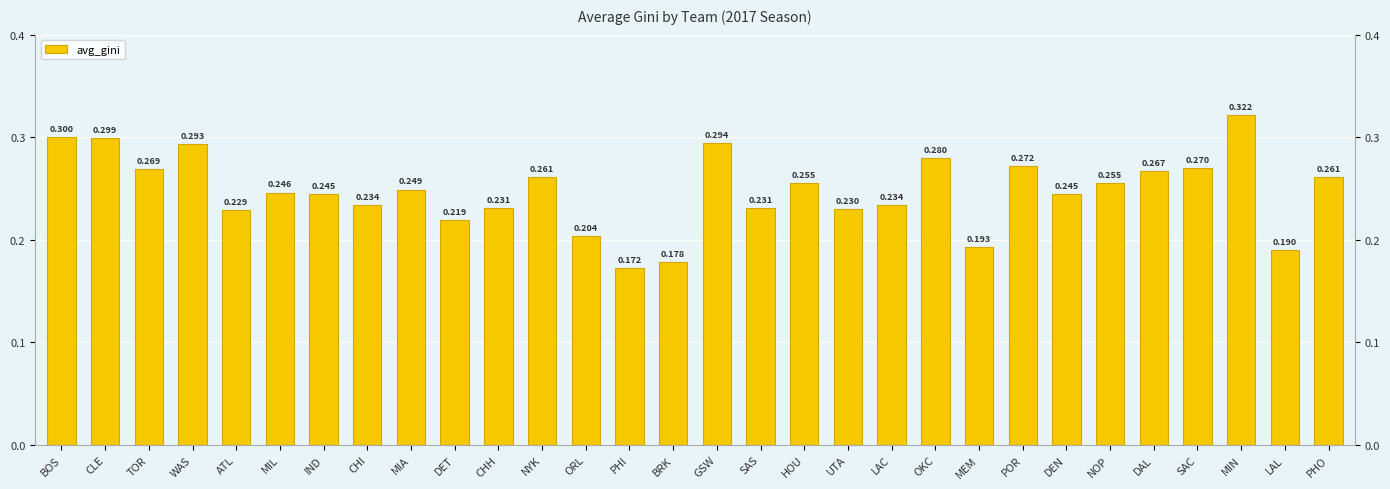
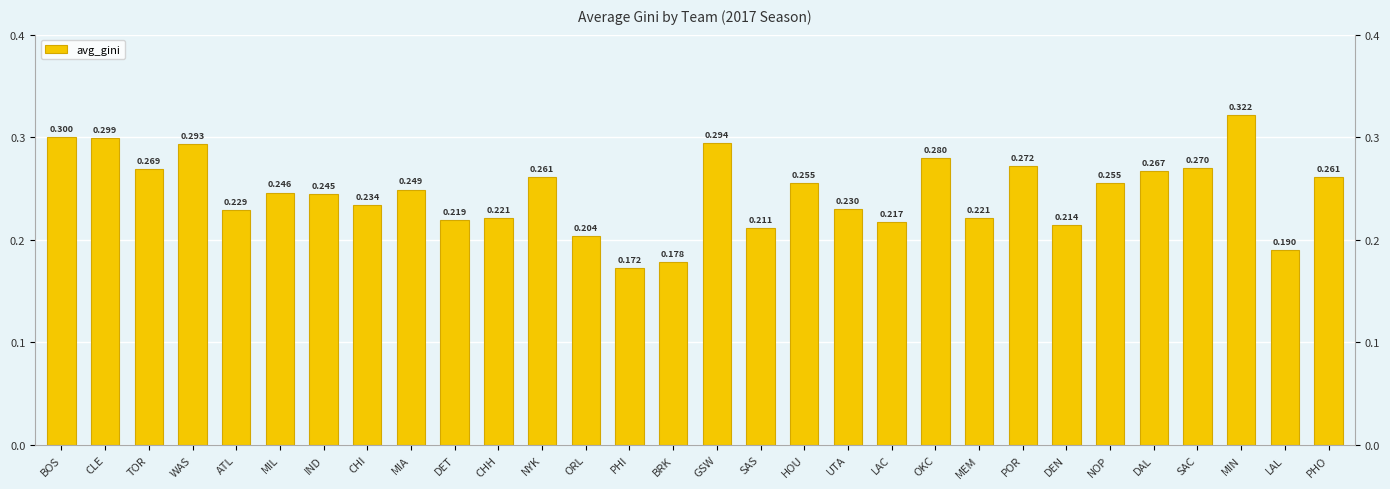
  {
    "BOS": 0.300,
    "CLE": 0.299,
    "TOR": 0.269,
    "WAS": 0.293,
    "ATL": 0.229,
    "MIL": 0.246,
    "IND": 0.245,
    "CHI": 0.234,
    "MIA": 0.249,
    "DET": 0.219,
-   "CHH": 0.231,
+   "CHH": 0.221,
    "NYK": 0.261,
    "ORL": 0.204,
    "PHI": 0.172,
    "BRK": 0.178,
    "GSW": 0.294,
-   "SAS": 0.231,
+   "SAS": 0.211,
    "HOU": 0.255,
    "UTA": 0.230,
-   "LAC": 0.234,
+   "LAC": 0.217,
    "OKC": 0.280,
-   "MEM": 0.193,
+   "MEM": 0.221,
    "POR": 0.272,
-   "DEN": 0.245,
+   "DEN": 0.214,
    "NOP": 0.255,
    "DAL": 0.267,
    "SAC": 0.270,
    "MIN": 0.322,
    "LAL": 0.190,
    "PHO": 0.261
  }
